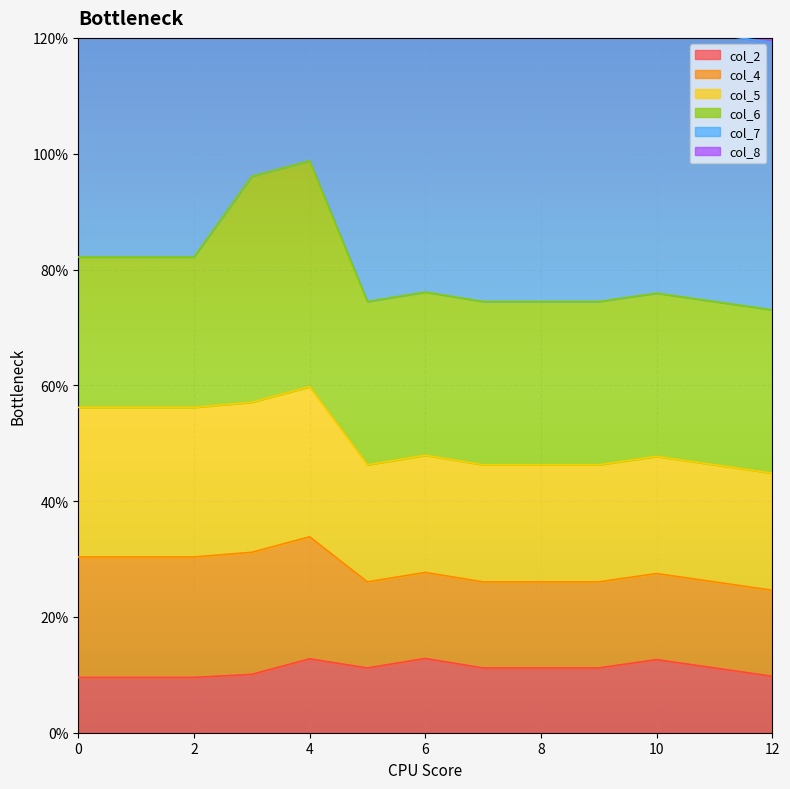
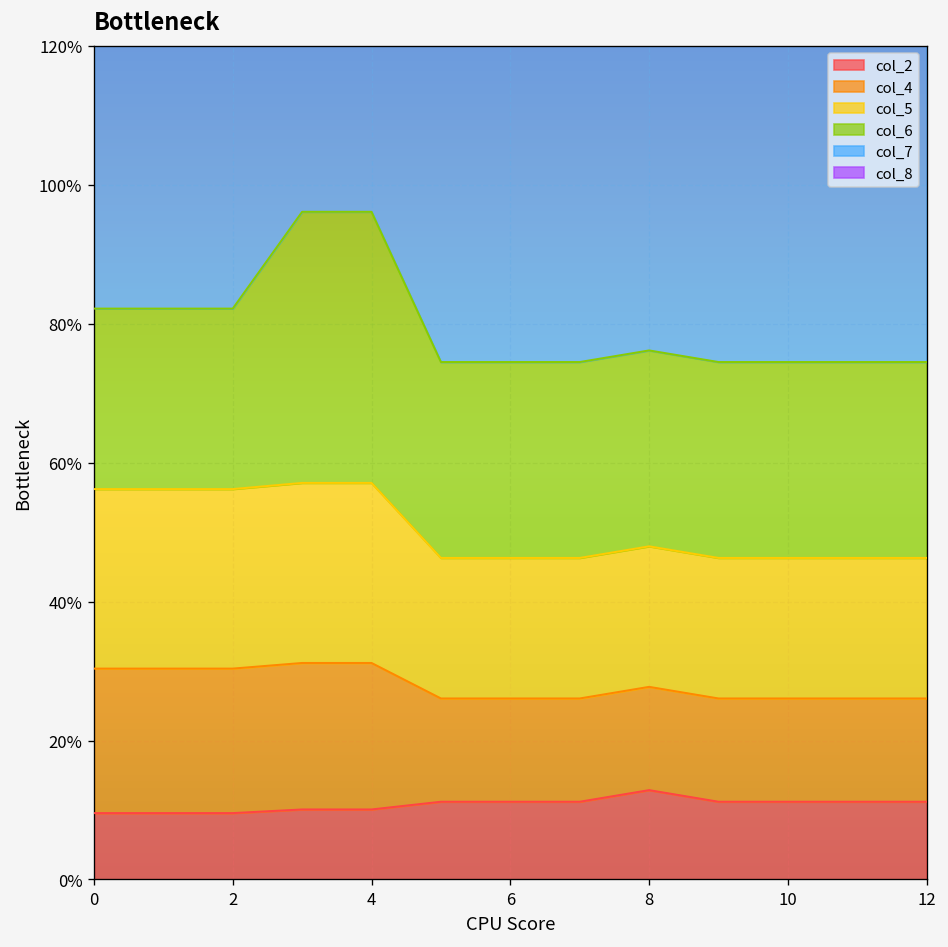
  {
    "col_2": {
      "0": "10%",
      "2": "10%",
-     "4": "13%",
-     "6": "13%",
-     "8": "11%",
-     "10": "13%",
-     "12": "10%"
+     "4": "10%",
+     "6": "11%",
+     "8": "13%",
+     "10": "11%",
+     "12": "11%"
    },
    "col_4": {
      "0": "21%",
      "2": "21%",
      "4": "21%",
      "6": "15%",
      "8": "15%",
      "10": "15%",
      "12": "15%"
    },
    "col_5": {
      "0": "26%",
      "2": "26%",
      "4": "26%",
      "6": "20%",
      "8": "20%",
      "10": "20%",
      "12": "20%"
    },
    "col_6": {
      "0": "26%",
      "2": "26%",
      "4": "39%",
      "6": "28%",
      "8": "28%",
      "10": "28%",
      "12": "28%"
    }
  }
